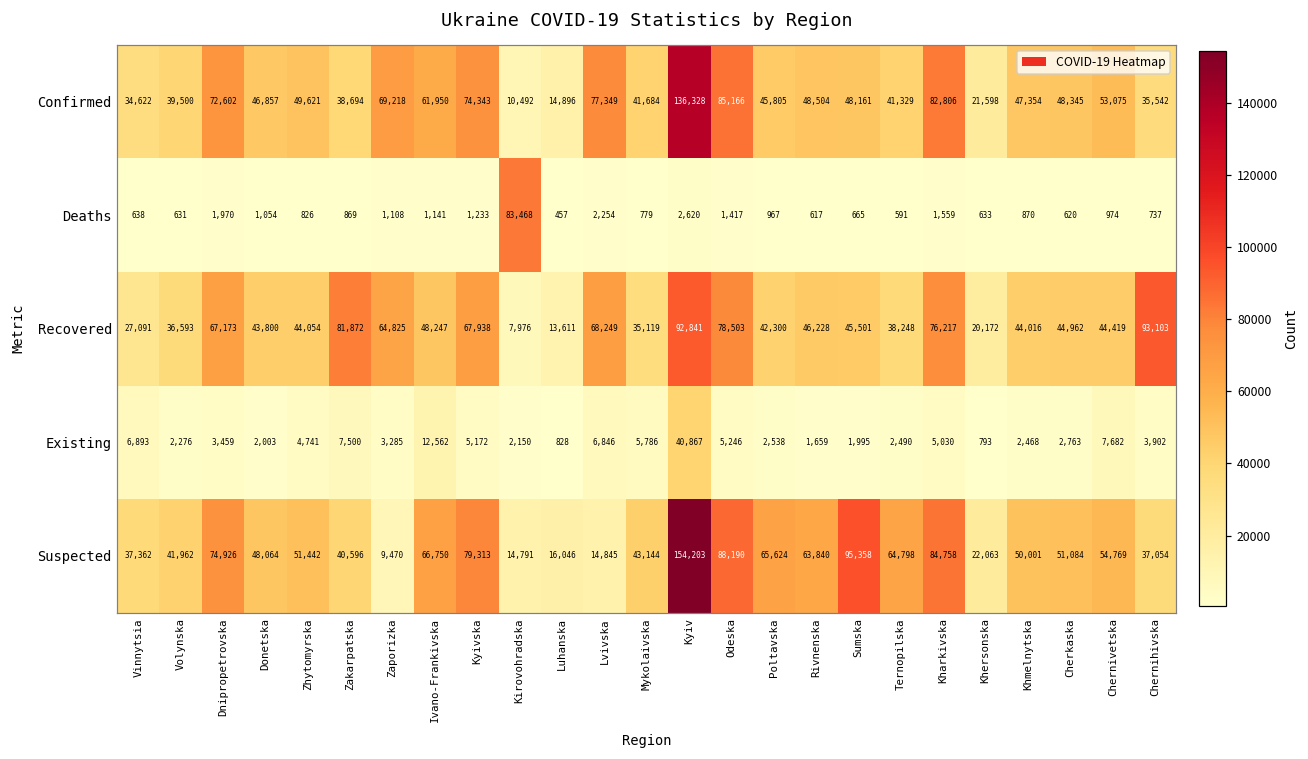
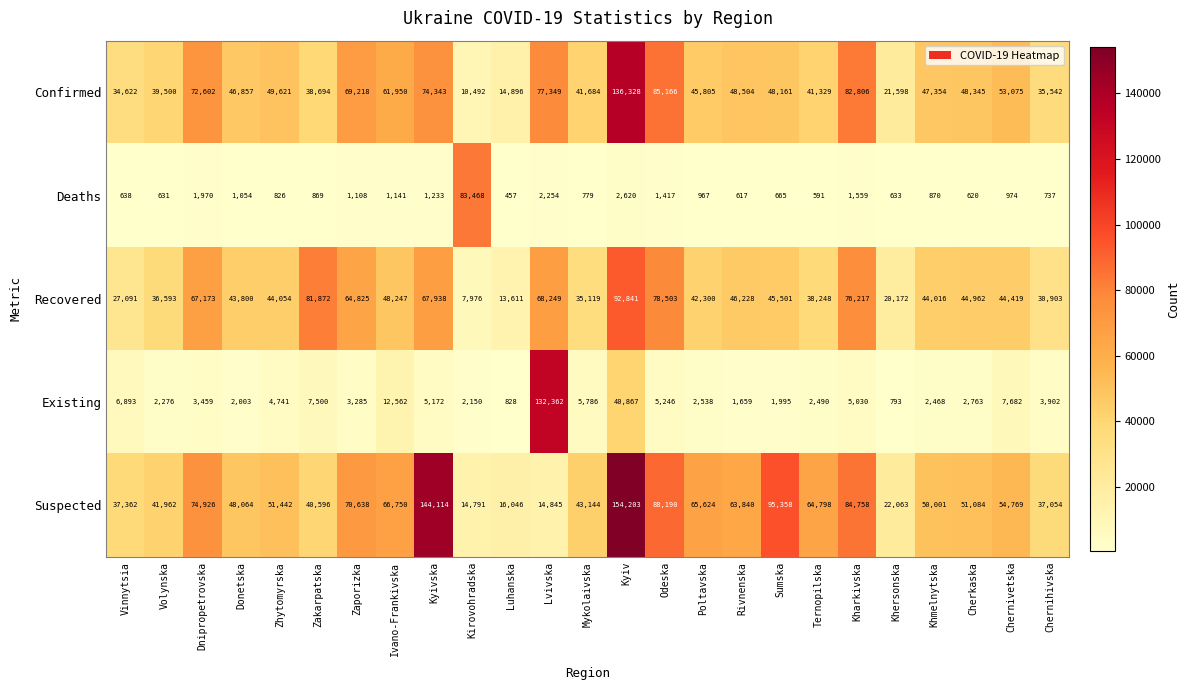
  {
    "Confirmed": {
      "Vinnytsia": "34,622",
      "Volynska": "39,500",
      "Dnipropetrovska": "72,602",
      "Donetska": "46,857",
      "Zhytomyrska": "49,621",
      "Zakarpatska": "38,694",
      "Zaporizka": "69,218",
      "Ivano-Frankivska": "61,950",
      "Kyivska": "74,343",
      "Kirovohradska": "10,492",
      "Luhanska": "14,896",
      "Lvivska": "77,349",
      "Mykolaivska": "41,684",
      "Kyiv": "136,328",
      "Odeska": "85,166",
      "Poltavska": "45,805",
      "Rivnenska": "48,504",
      "Sumska": "48,161",
      "Ternopilska": "41,329",
      "Kharkivska": "82,806",
      "Khersonska": "21,598",
      "Khmelnytska": "47,354",
      "Cherkaska": "48,345",
      "Chernivetska": "53,075",
      "Chernihivska": "35,542"
    },
    "Deaths": {
      "Vinnytsia": "638",
      "Volynska": "631",
      "Dnipropetrovska": "1,970",
      "Donetska": "1,054",
      "Zhytomyrska": "826",
      "Zakarpatska": "869",
      "Zaporizka": "1,108",
      "Ivano-Frankivska": "1,141",
      "Kyivska": "1,233",
      "Kirovohradska": "83,468",
      "Luhanska": "457",
      "Lvivska": "2,254",
      "Mykolaivska": "779",
      "Kyiv": "2,620",
      "Odeska": "1,417",
      "Poltavska": "967",
      "Rivnenska": "617",
      "Sumska": "665",
      "Ternopilska": "591",
      "Kharkivska": "1,559",
      "Khersonska": "633",
      "Khmelnytska": "870",
      "Cherkaska": "620",
      "Chernivetska": "974",
      "Chernihivska": "737"
    },
    "Recovered": {
      "Vinnytsia": "27,091",
      "Volynska": "36,593",
      "Dnipropetrovska": "67,173",
      "Donetska": "43,800",
      "Zhytomyrska": "44,054",
      "Zakarpatska": "81,872",
      "Zaporizka": "64,825",
      "Ivano-Frankivska": "48,247",
      "Kyivska": "67,938",
      "Kirovohradska": "7,976",
      "Luhanska": "13,611",
      "Lvivska": "68,249",
      "Mykolaivska": "35,119",
      "Kyiv": "92,841",
      "Odeska": "78,503",
      "Poltavska": "42,300",
      "Rivnenska": "46,228",
      "Sumska": "45,501",
      "Ternopilska": "38,248",
      "Kharkivska": "76,217",
      "Khersonska": "20,172",
      "Khmelnytska": "44,016",
      "Cherkaska": "44,962",
      "Chernivetska": "44,419",
-     "Chernihivska": "93,103"
+     "Chernihivska": "30,903"
    },
    "Existing": {
      "Vinnytsia": "6,893",
      "Volynska": "2,276",
      "Dnipropetrovska": "3,459",
      "Donetska": "2,003",
      "Zhytomyrska": "4,741",
      "Zakarpatska": "7,500",
      "Zaporizka": "3,285",
      "Ivano-Frankivska": "12,562",
      "Kyivska": "5,172",
      "Kirovohradska": "2,150",
      "Luhanska": "828",
-     "Lvivska": "6,846",
+     "Lvivska": "132,362",
      "Mykolaivska": "5,786",
      "Kyiv": "40,867",
      "Odeska": "5,246",
      "Poltavska": "2,538",
      "Rivnenska": "1,659",
      "Sumska": "1,995",
      "Ternopilska": "2,490",
      "Kharkivska": "5,030",
      "Khersonska": "793",
      "Khmelnytska": "2,468",
      "Cherkaska": "2,763",
      "Chernivetska": "7,682",
      "Chernihivska": "3,902"
    },
    "Suspected": {
      "Vinnytsia": "37,362",
      "Volynska": "41,962",
      "Dnipropetrovska": "74,926",
      "Donetska": "48,064",
      "Zhytomyrska": "51,442",
      "Zakarpatska": "40,596",
-     "Zaporizka": "9,470",
+     "Zaporizka": "70,638",
      "Ivano-Frankivska": "66,750",
-     "Kyivska": "79,313",
+     "Kyivska": "144,114",
      "Kirovohradska": "14,791",
      "Luhanska": "16,046",
      "Lvivska": "14,845",
      "Mykolaivska": "43,144",
      "Kyiv": "154,203",
      "Odeska": "88,190",
      "Poltavska": "65,624",
      "Rivnenska": "63,840",
      "Sumska": "95,358",
      "Ternopilska": "64,798",
      "Kharkivska": "84,758",
      "Khersonska": "22,063",
      "Khmelnytska": "50,001",
      "Cherkaska": "51,084",
      "Chernivetska": "54,769",
      "Chernihivska": "37,054"
    }
  }
